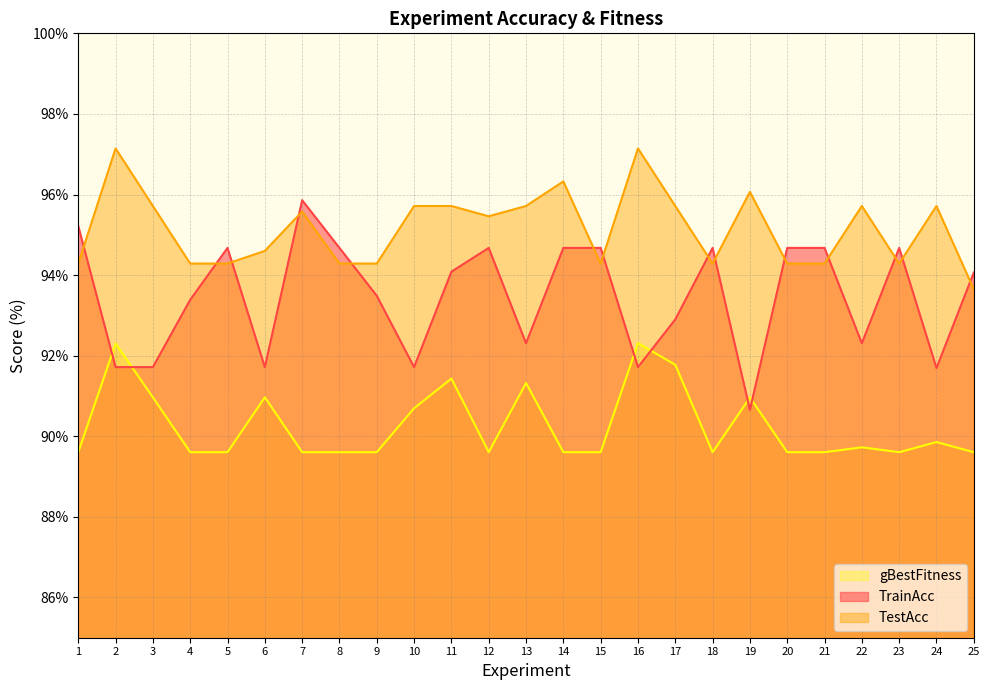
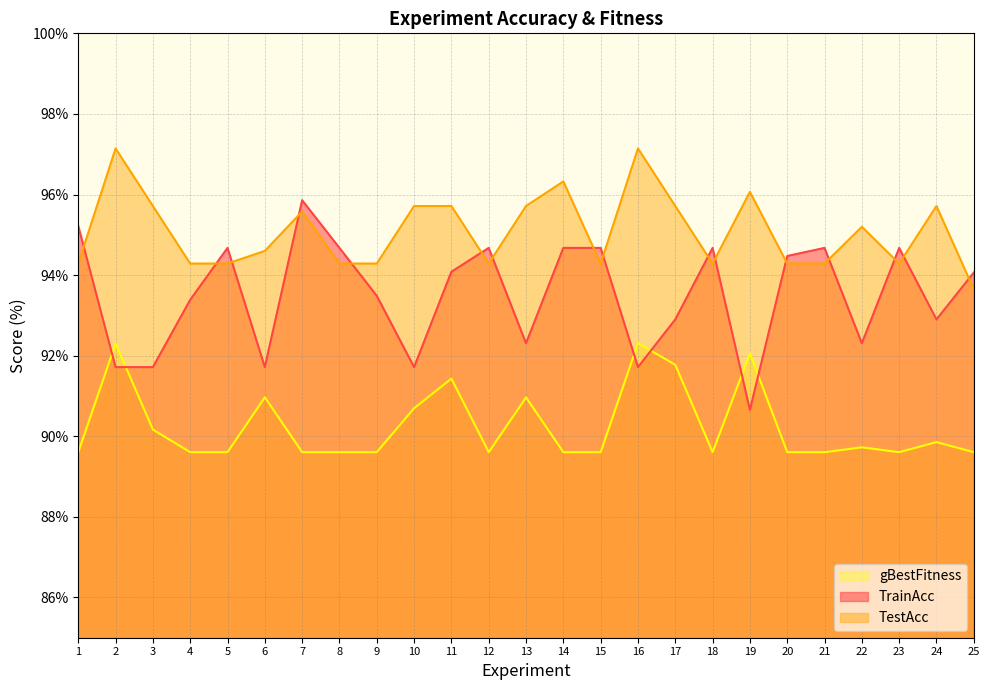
  {
    "gBestFitness": {
      "1": "89.6%",
      "2": "92.3%",
-     "3": "91.0%",
+     "3": "90.2%",
      "4": "89.6%",
      "5": "89.6%",
      "6": "91.0%",
      "7": "89.6%",
      "8": "89.6%",
      "9": "89.6%",
      "10": "90.7%",
      "11": "91.4%",
      "12": "89.6%",
-     "13": "91.3%",
+     "13": "91.0%",
      "14": "89.6%",
      "15": "89.6%",
      "16": "92.3%",
      "17": "91.8%",
      "18": "89.6%",
-     "19": "91.0%",
+     "19": "92.1%",
      "20": "89.6%",
      "21": "89.6%",
      "22": "89.7%",
      "23": "89.6%",
      "24": "89.9%",
      "25": "89.6%"
    },
    "TrainAcc": {
      "1": "95.2%",
      "2": "91.7%",
      "3": "91.7%",
      "4": "93.4%",
      "5": "94.7%",
      "6": "91.7%",
      "7": "95.9%",
      "8": "94.7%",
      "9": "93.5%",
      "10": "91.7%",
      "11": "94.1%",
      "12": "94.7%",
      "13": "92.3%",
      "14": "94.7%",
      "15": "94.7%",
      "16": "91.7%",
      "17": "92.9%",
      "18": "94.7%",
      "19": "90.7%",
-     "20": "94.7%",
+     "20": "94.5%",
      "21": "94.7%",
      "22": "92.3%",
      "23": "94.7%",
-     "24": "91.7%",
+     "24": "92.9%",
      "25": "94.1%"
    },
    "TestAcc": {
      "1": "94.3%",
      "2": "97.1%",
      "3": "95.7%",
      "4": "94.3%",
      "5": "94.3%",
      "6": "94.6%",
      "7": "95.6%",
      "8": "94.3%",
      "9": "94.3%",
      "10": "95.7%",
      "11": "95.7%",
-     "12": "95.5%",
+     "12": "94.3%",
      "13": "95.7%",
      "14": "96.3%",
      "15": "94.3%",
      "16": "97.1%",
      "17": "95.7%",
      "18": "94.3%",
      "19": "96.1%",
      "20": "94.3%",
      "21": "94.3%",
-     "22": "95.7%",
+     "22": "95.2%",
      "23": "94.3%",
      "24": "95.7%",
      "25": "93.6%"
    }
  }
